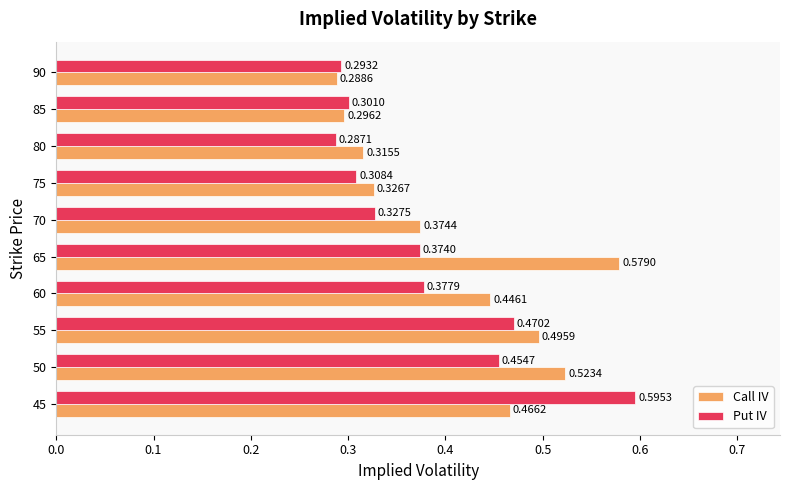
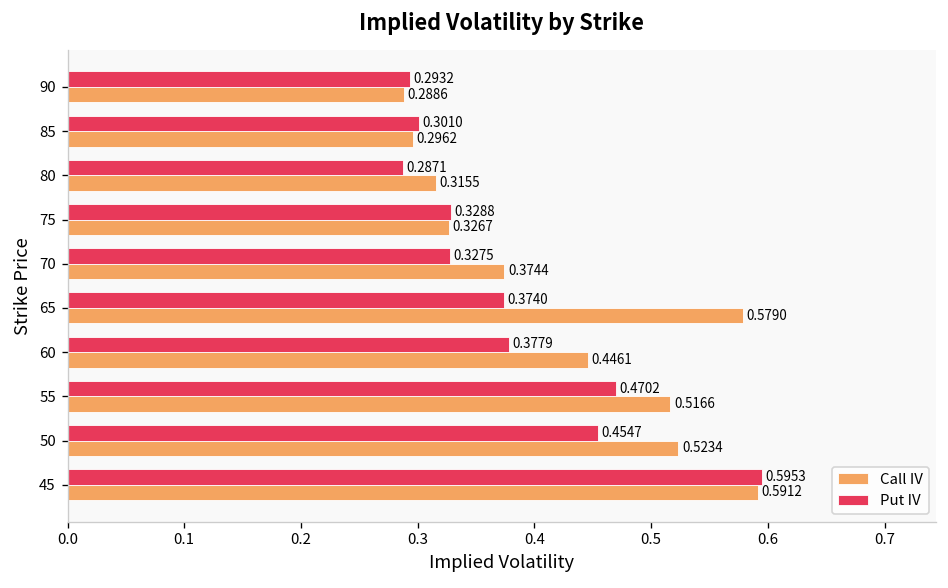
  {
    "Call IV": {
      "90": 0.2886,
      "85": 0.2962,
      "80": 0.3155,
      "75": 0.3267,
      "70": 0.3744,
      "65": 0.5790,
      "60": 0.4461,
-     "55": 0.4959,
+     "55": 0.5166,
      "50": 0.5234,
-     "45": 0.4662
+     "45": 0.5912
    },
    "Put IV": {
      "90": 0.2932,
      "85": 0.3010,
      "80": 0.2871,
-     "75": 0.3084,
+     "75": 0.3288,
      "70": 0.3275,
      "65": 0.3740,
      "60": 0.3779,
      "55": 0.4702,
      "50": 0.4547,
      "45": 0.5953
    }
  }
